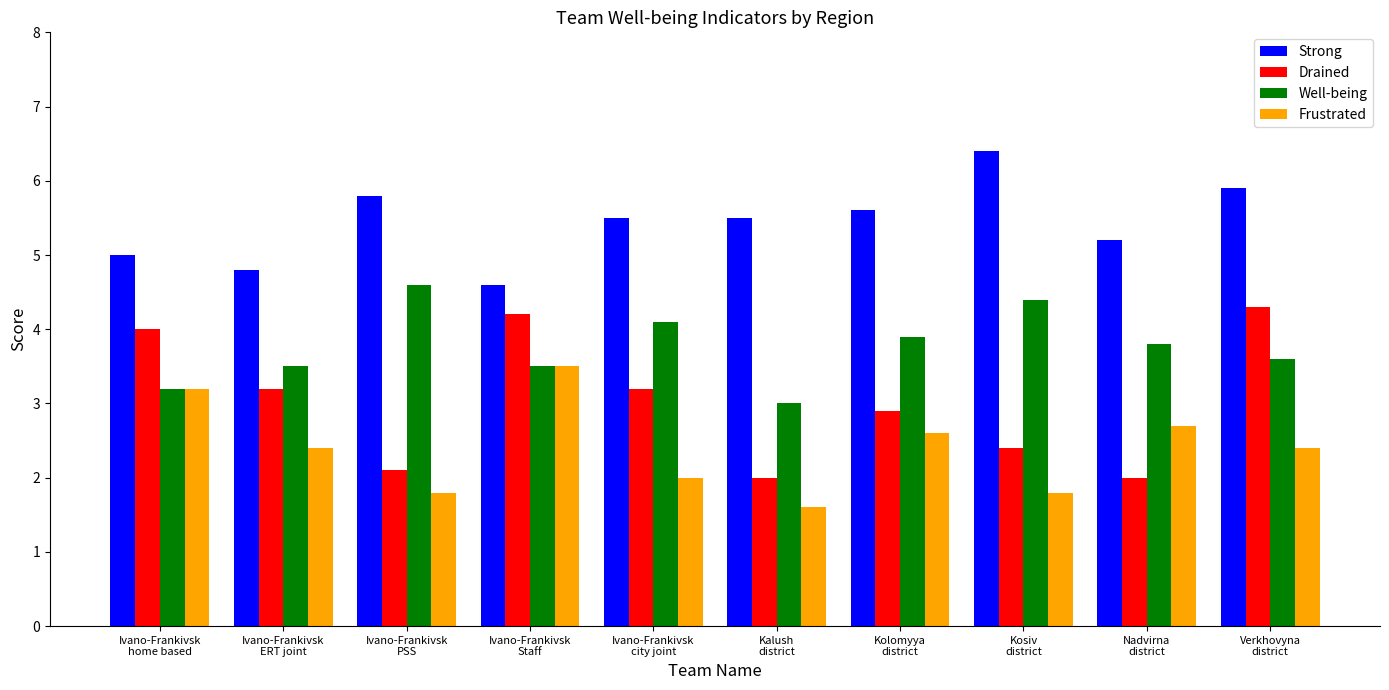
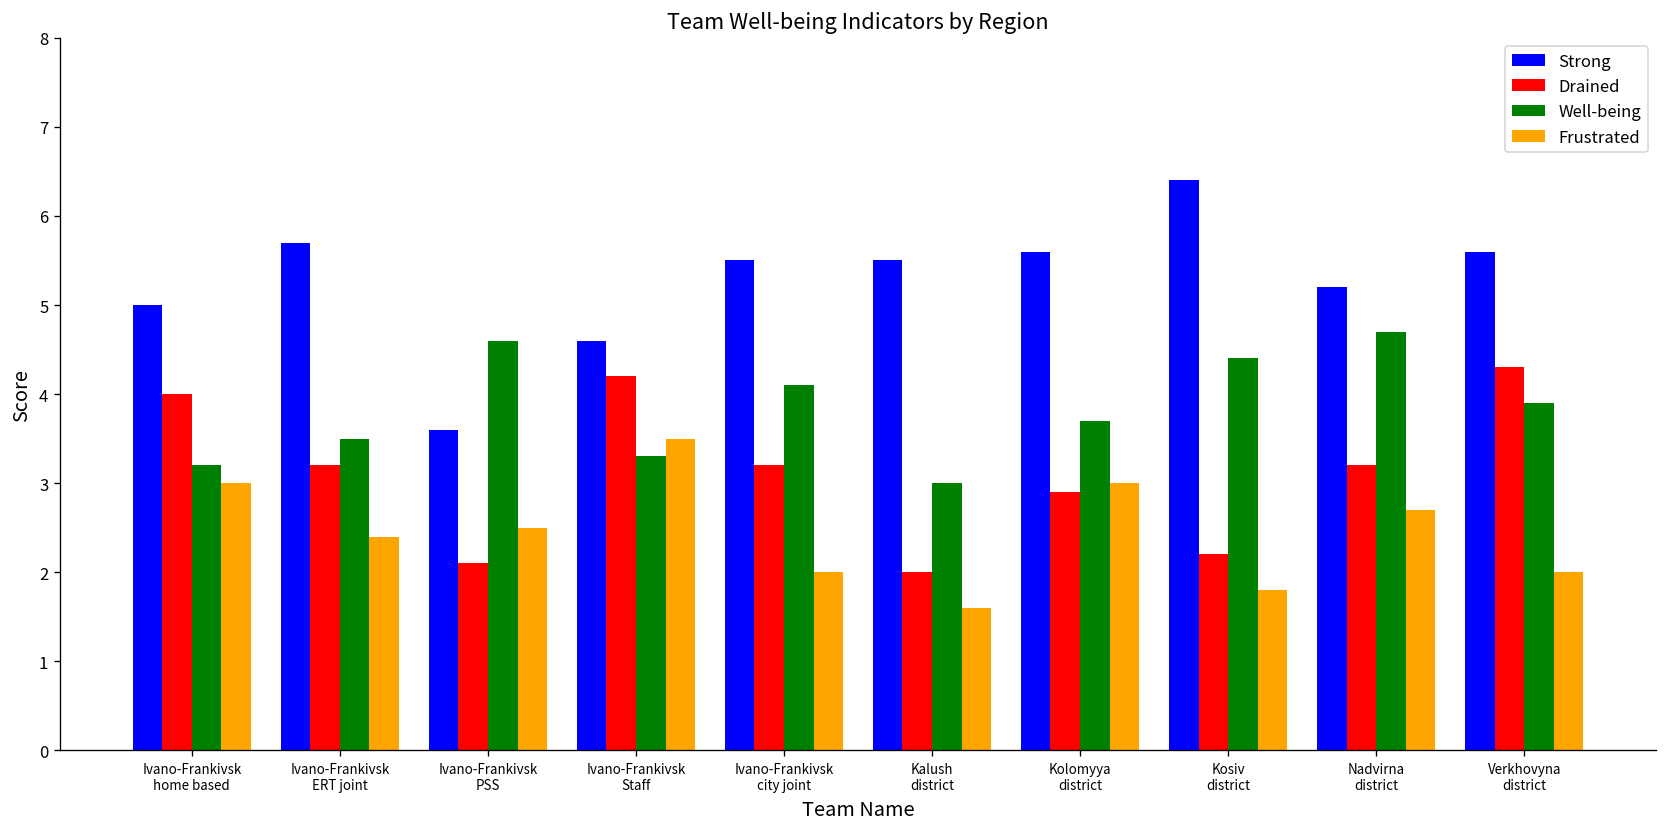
  {
    "Strong": {
      "Ivano-Frankivsk home based": 5.0,
-     "Ivano-Frankivsk ERT joint": 4.8,
-     "Ivano-Frankivsk PSS": 5.8,
+     "Ivano-Frankivsk ERT joint": 5.7,
+     "Ivano-Frankivsk PSS": 3.6,
      "Ivano-Frankivsk Staff": 4.6,
      "Ivano-Frankivsk city joint": 5.5,
      "Kalush district": 5.5,
      "Kolomyya district": 5.6,
      "Kosiv district": 6.4,
      "Nadvirna district": 5.2,
-     "Verkhovyna district": 5.9
+     "Verkhovyna district": 5.6
    },
    "Drained": {
      "Ivano-Frankivsk home based": 4.0,
      "Ivano-Frankivsk ERT joint": 3.2,
      "Ivano-Frankivsk PSS": 2.1,
      "Ivano-Frankivsk Staff": 4.2,
      "Ivano-Frankivsk city joint": 3.2,
      "Kalush district": 2.0,
      "Kolomyya district": 2.9,
-     "Kosiv district": 2.4,
-     "Nadvirna district": 2.0,
+     "Kosiv district": 2.2,
+     "Nadvirna district": 3.2,
      "Verkhovyna district": 4.3
    },
    "Well-being": {
      "Ivano-Frankivsk home based": 3.2,
      "Ivano-Frankivsk ERT joint": 3.5,
      "Ivano-Frankivsk PSS": 4.6,
-     "Ivano-Frankivsk Staff": 3.5,
+     "Ivano-Frankivsk Staff": 3.3,
      "Ivano-Frankivsk city joint": 4.1,
      "Kalush district": 3.0,
-     "Kolomyya district": 3.9,
+     "Kolomyya district": 3.7,
      "Kosiv district": 4.4,
-     "Nadvirna district": 3.8,
-     "Verkhovyna district": 3.6
+     "Nadvirna district": 4.7,
+     "Verkhovyna district": 3.9
    },
    "Frustrated": {
-     "Ivano-Frankivsk home based": 3.2,
+     "Ivano-Frankivsk home based": 3.0,
      "Ivano-Frankivsk ERT joint": 2.4,
-     "Ivano-Frankivsk PSS": 1.8,
+     "Ivano-Frankivsk PSS": 2.5,
      "Ivano-Frankivsk Staff": 3.5,
      "Ivano-Frankivsk city joint": 2.0,
      "Kalush district": 1.6,
-     "Kolomyya district": 2.6,
+     "Kolomyya district": 3.0,
      "Kosiv district": 1.8,
      "Nadvirna district": 2.7,
-     "Verkhovyna district": 2.4
+     "Verkhovyna district": 2.0
    }
  }
